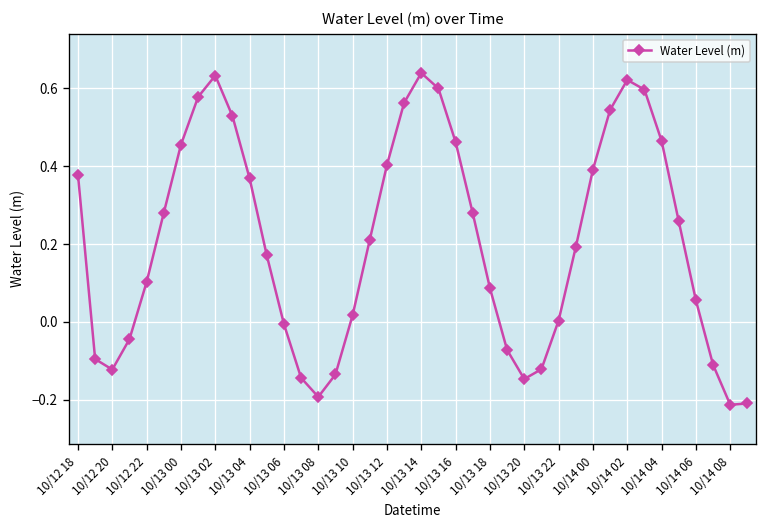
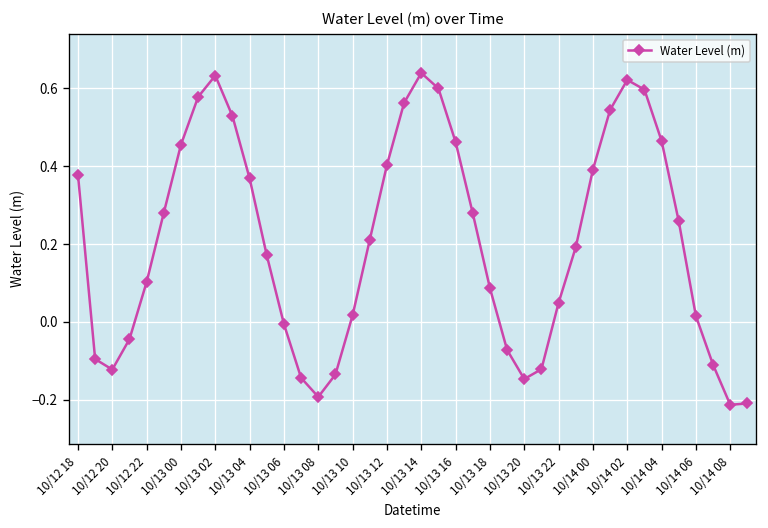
  {
    "10/12 18": 0.38,
    "10/12 20": -0.12,
    "10/12 22": 0.10,
    "10/13 00": 0.45,
    "10/13 02": 0.63,
    "10/13 04": 0.37,
    "10/13 06": -0.01,
    "10/13 08": -0.19,
    "10/13 10": 0.02,
    "10/13 12": 0.40,
    "10/13 14": 0.64,
    "10/13 16": 0.46,
    "10/13 18": 0.09,
    "10/13 20": -0.15,
-   "10/13 22": 0.00,
+   "10/13 22": 0.05,
    "10/14 00": 0.39,
    "10/14 02": 0.62,
    "10/14 04": 0.46,
-   "10/14 06": 0.06,
+   "10/14 06": 0.02,
    "10/14 08": -0.21
  }
